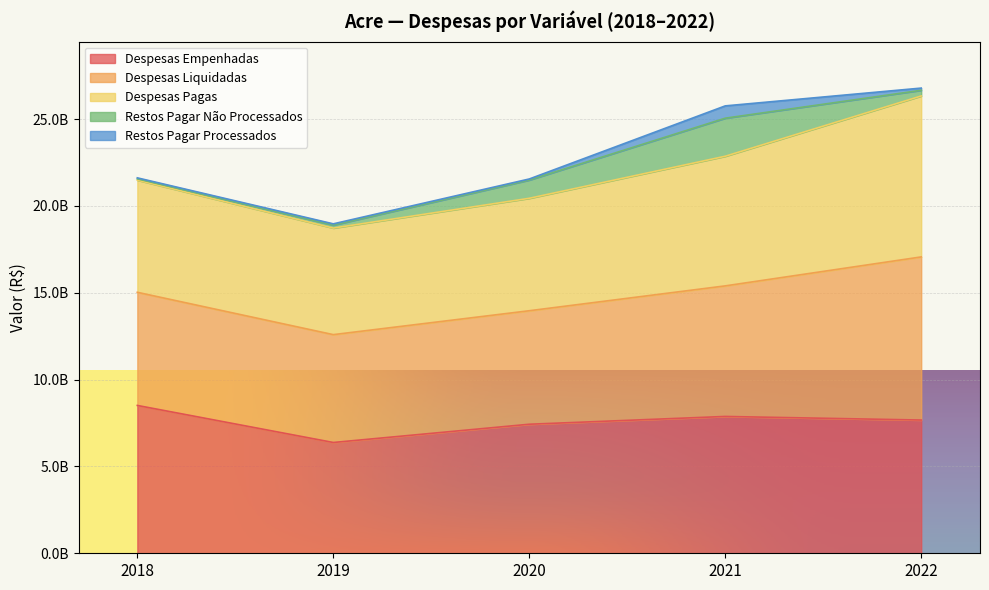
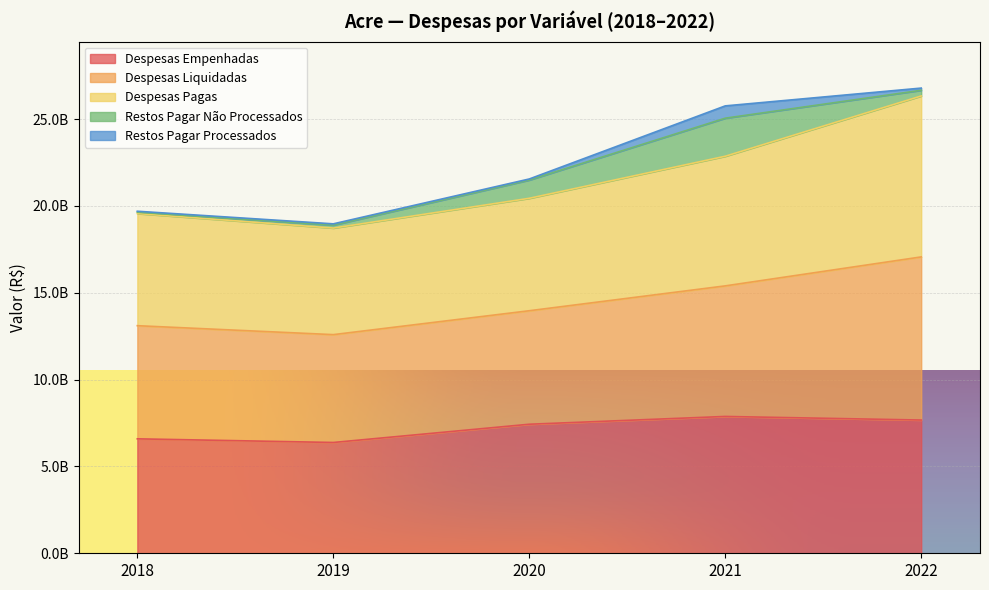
  {
    "Despesas Empenhadas": {
-     "2018": 8500000000,
+     "2018": 6600000000,
      "2019": 6400000000,
      "2020": 7400000000,
      "2021": 7900000000,
      "2022": 7700000000
    },
    "Restos Pagar Não Processados": {
      "2021": 2200000000
    },
    "Restos Pagar Processados": {
      "2021": 700000000
    }
  }
